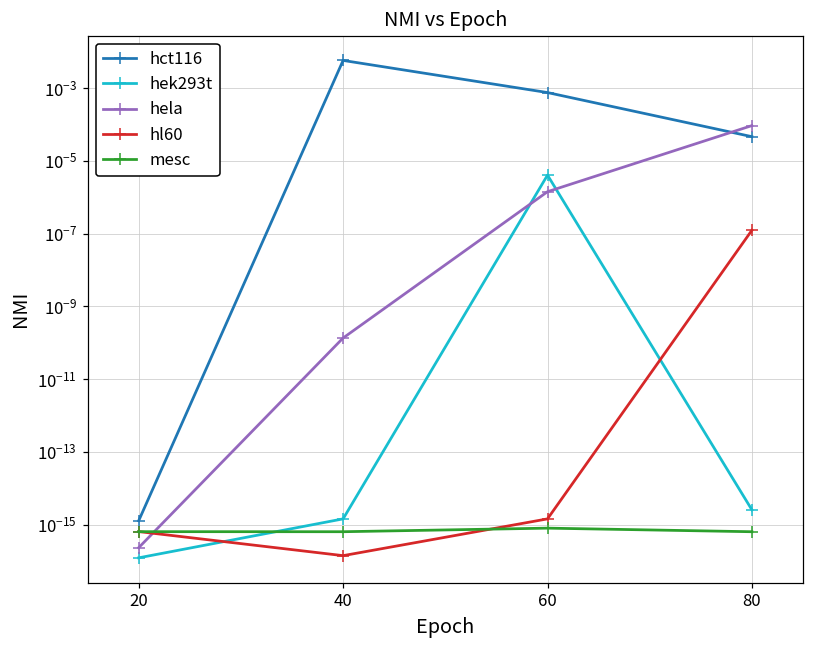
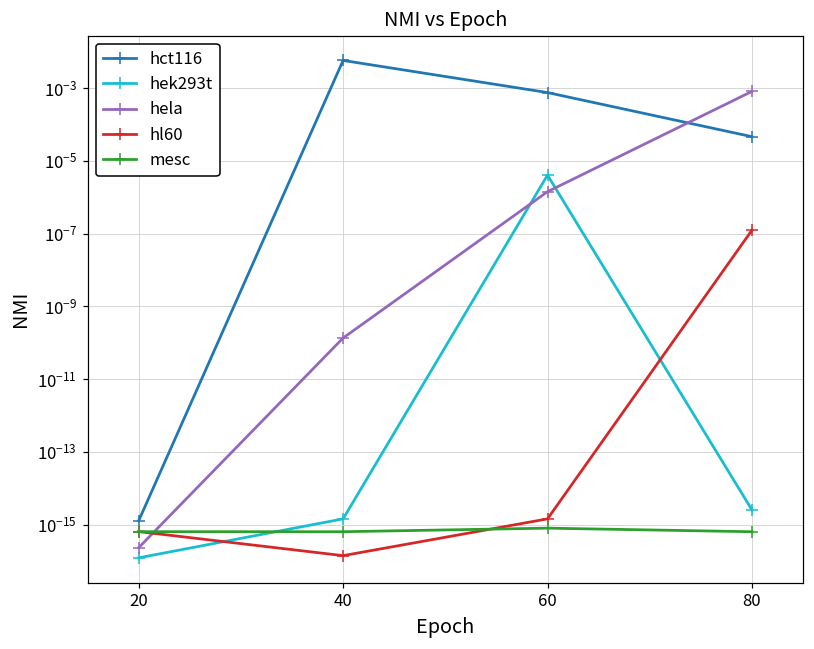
  {
    "hct116": {
      "20": 0.000000000000,
      "40": 0.006,
      "60": 0.0008,
      "80": 0.00005
    },
    "hek293t": {
      "20": 0.000000000000,
      "40": 0.000000000000,
      "60": 0.000004,
      "80": 0.000000000000
    },
    "hela": {
      "20": 0.000000000000,
      "40": 0.00000000014,
      "60": 0.0000014,
-     "80": 0.00009
+     "80": 0.0008
    },
    "hl60": {
      "40": 0.000000000000,
      "60": 0.000000000000,
      "80": 0.00000012
    },
    "mesc": {
      "40": 0.000000000000,
      "60": 0.000000000000,
      "80": 0.000000000000
    }
  }
